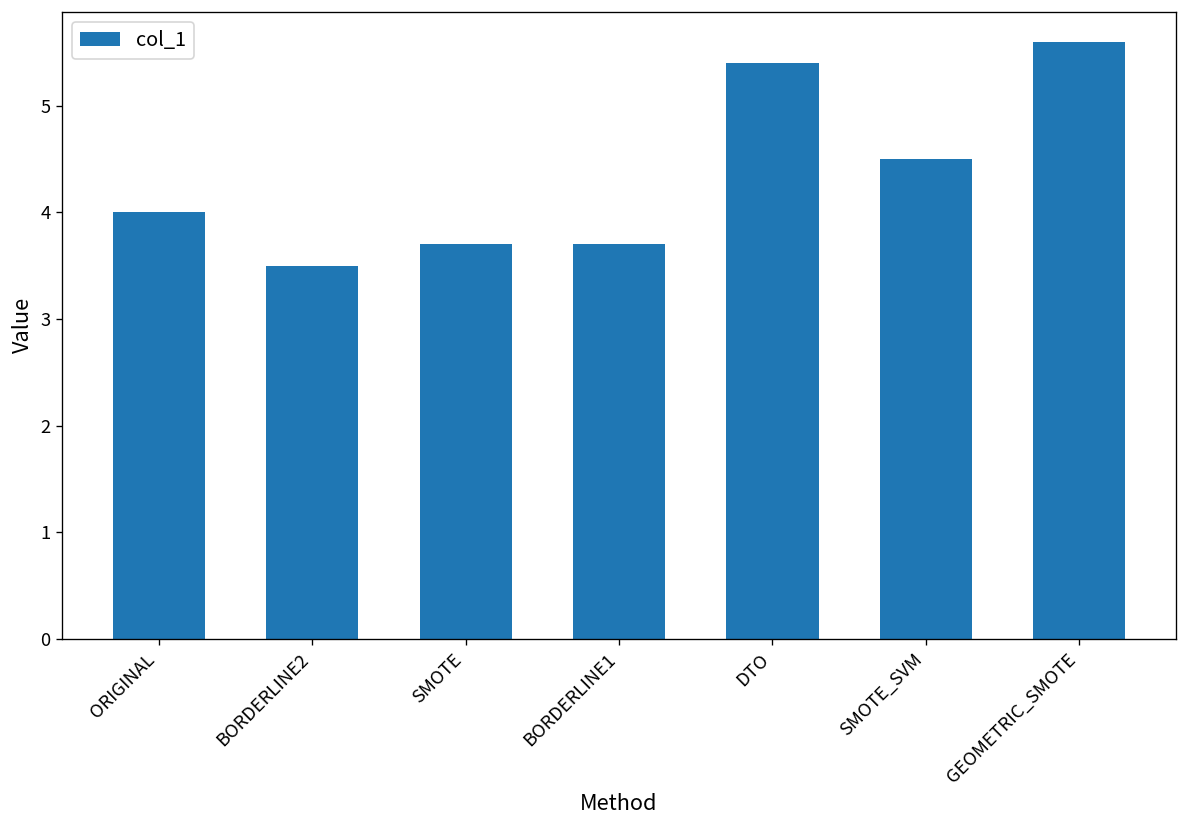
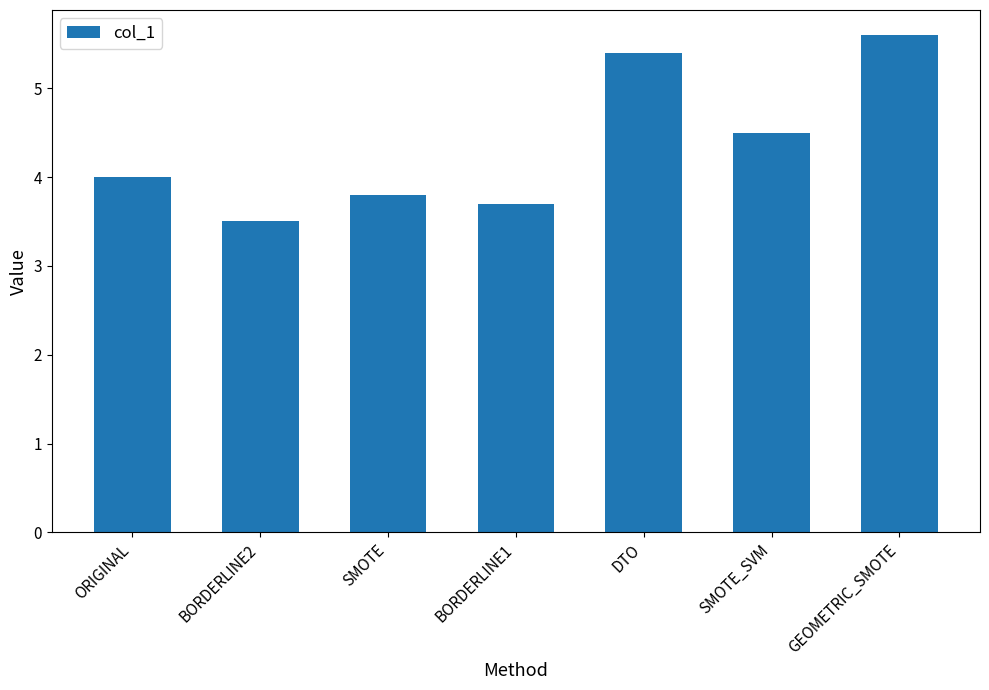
  {
    "ORIGINAL": 4.0,
    "BORDERLINE2": 3.5,
-   "SMOTE": 3.7,
+   "SMOTE": 3.8,
    "BORDERLINE1": 3.7,
    "DTO": 5.4,
    "SMOTE_SVM": 4.5,
    "GEOMETRIC_SMOTE": 5.6
  }
